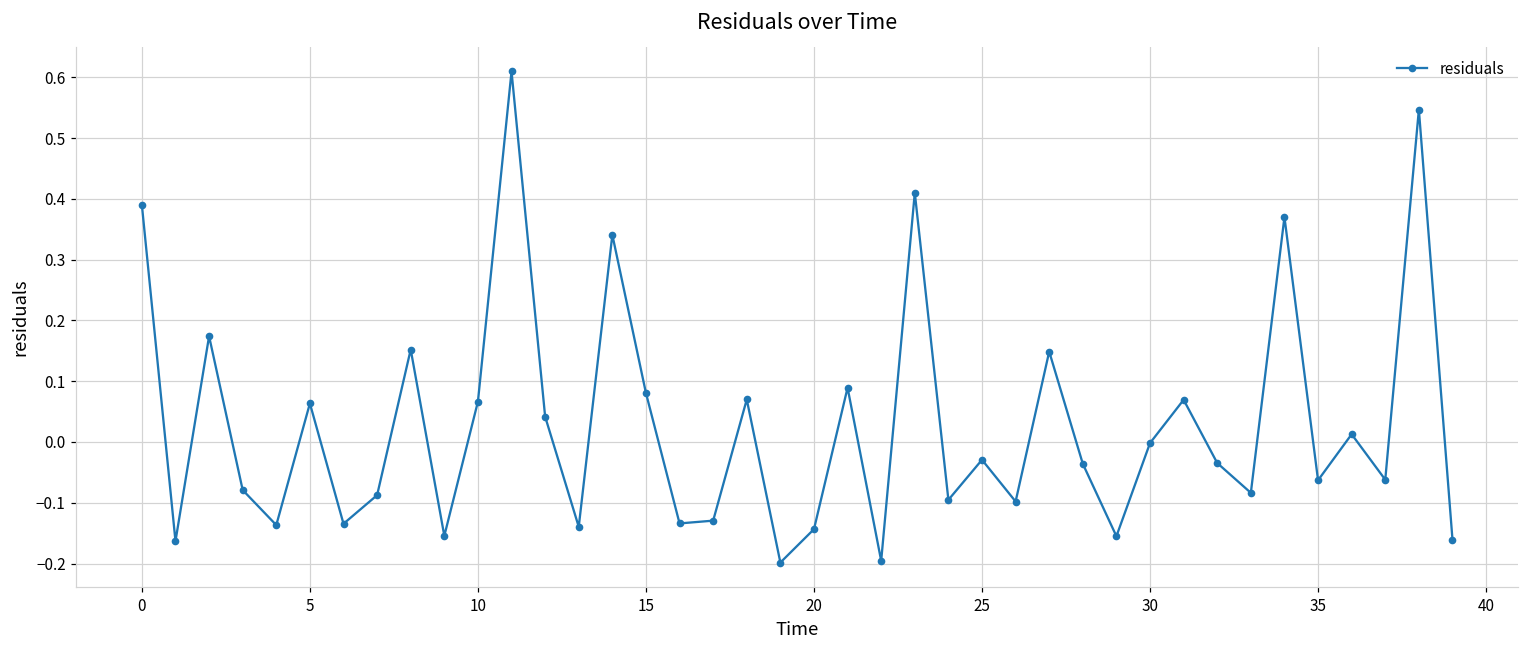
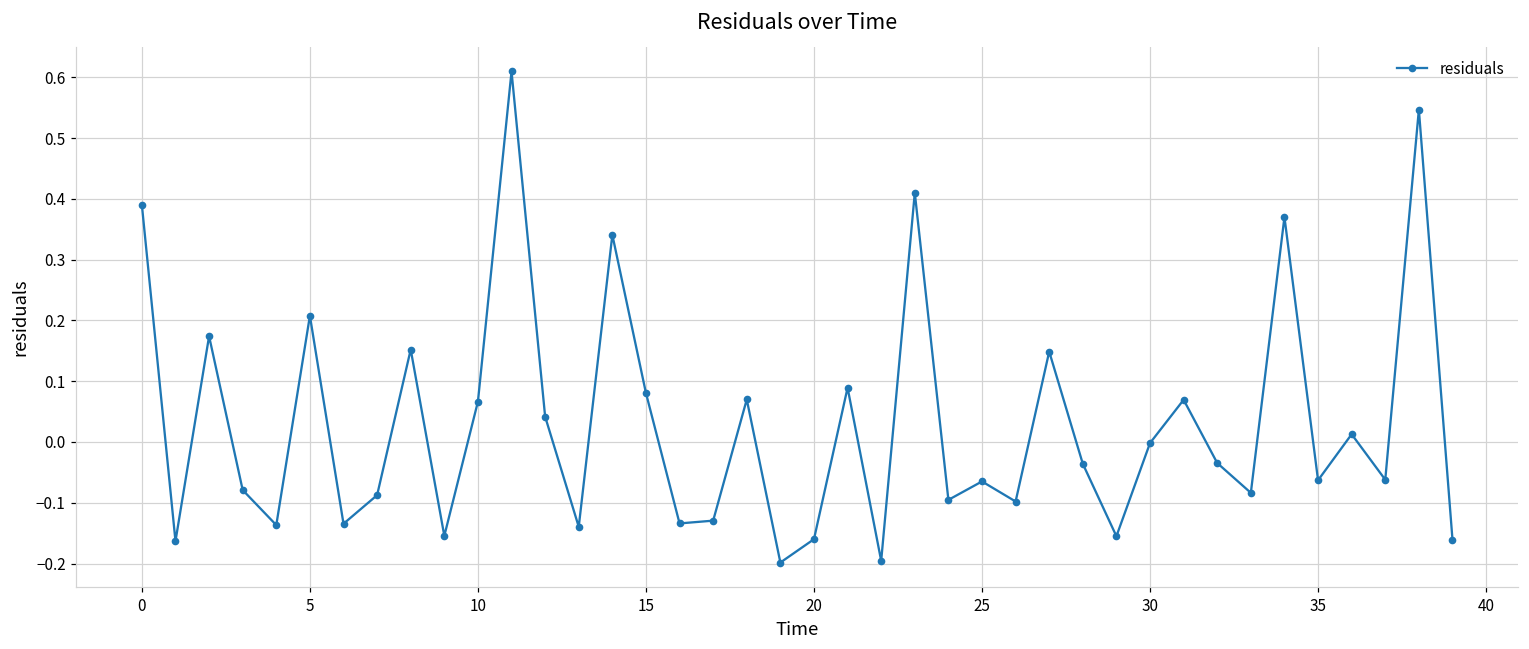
  {
    "0": 0.39,
-   "5": 0.06,
+   "5": 0.21,
    "10": 0.07,
    "15": 0.08,
-   "20": -0.14,
-   "25": -0.03,
+   "20": -0.16,
+   "25": -0.06,
    "30": 0.00,
    "35": -0.06
  }
